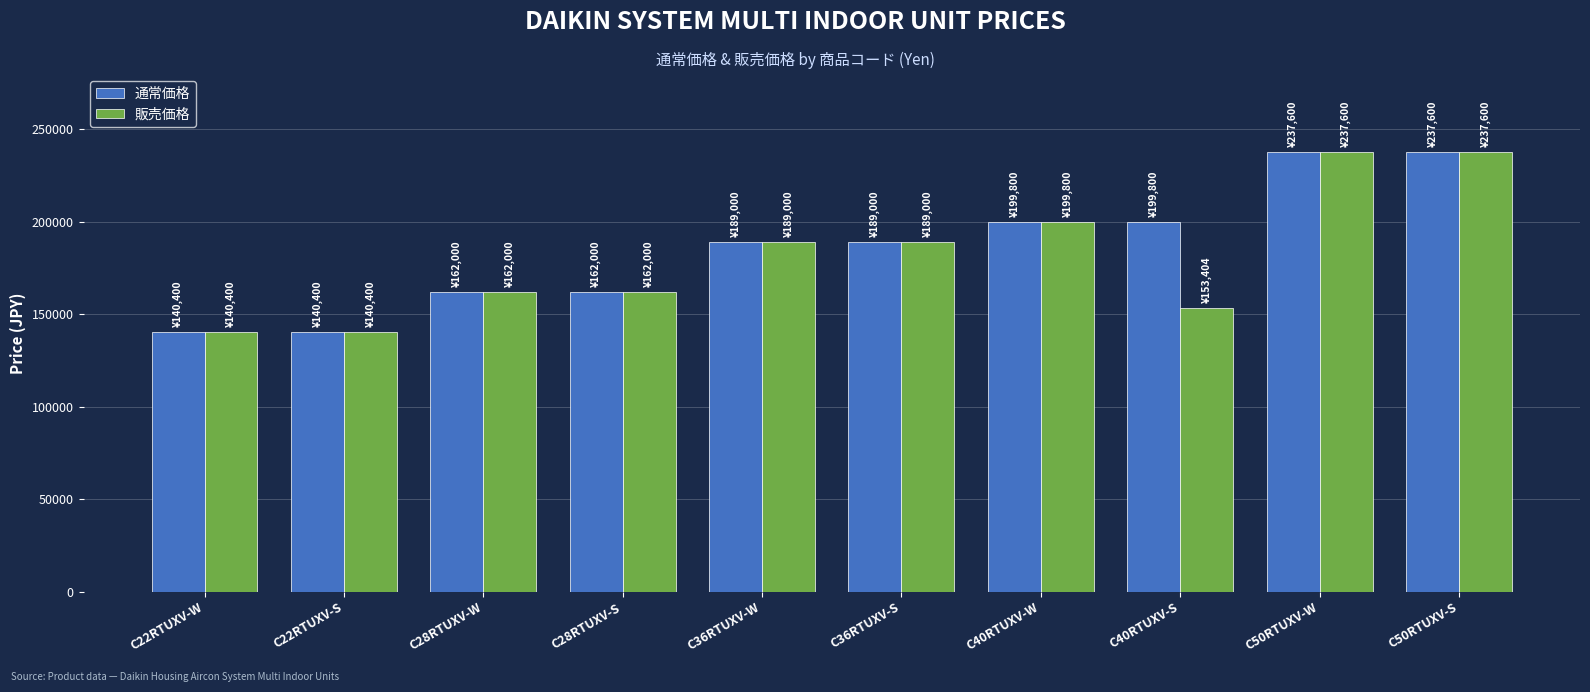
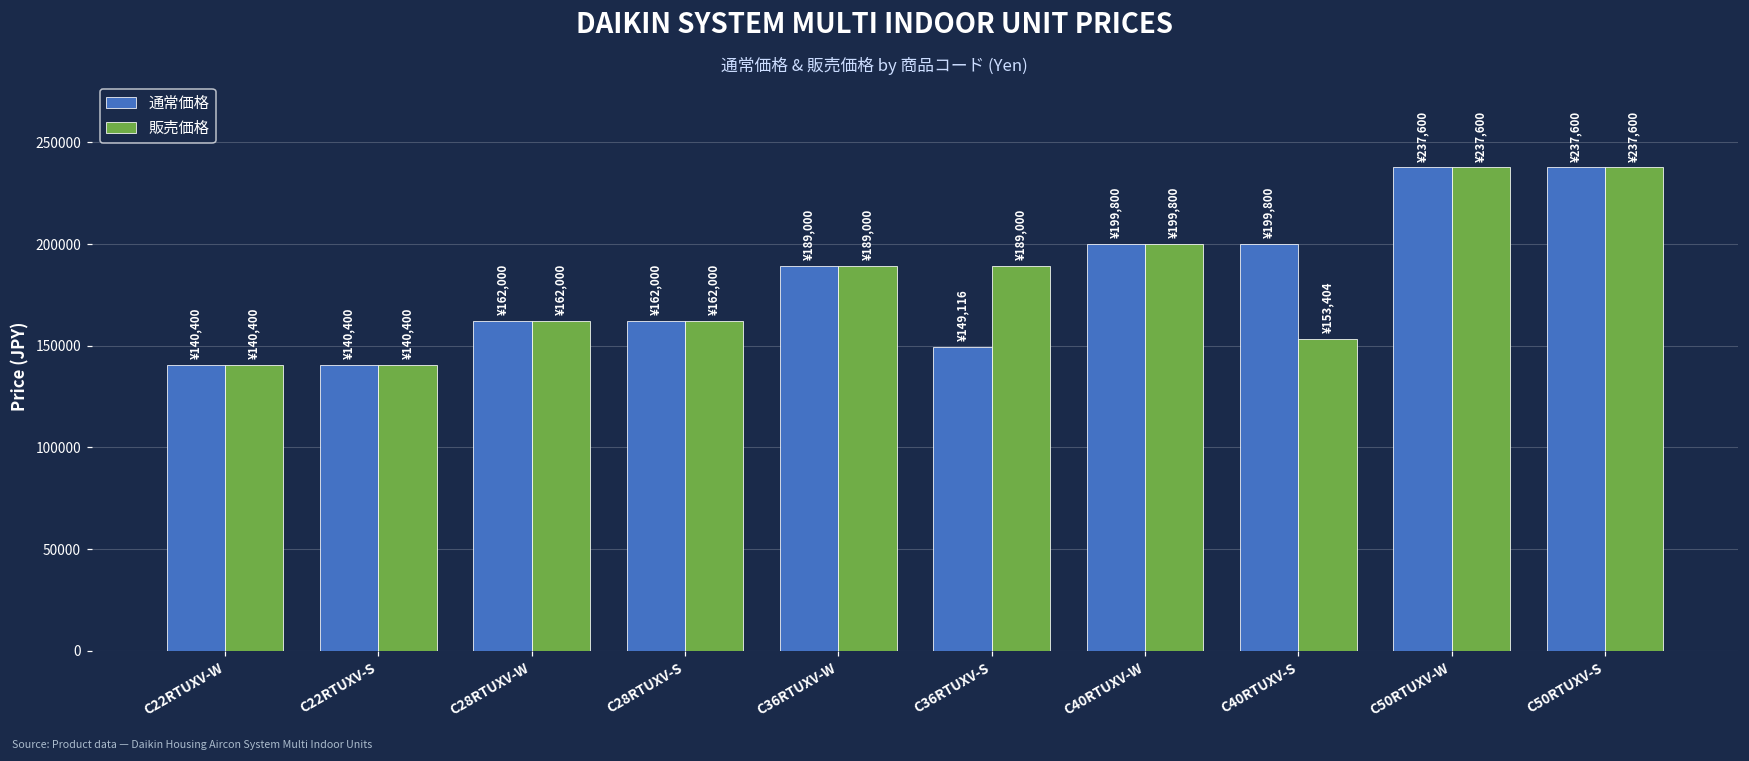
  {
    "通常価格": {
      "C22RTUXV-W": "¥140,400",
      "C22RTUXV-S": "¥140,400",
      "C28RTUXV-W": "¥162,000",
      "C28RTUXV-S": "¥162,000",
      "C36RTUXV-W": "¥189,000",
-     "C36RTUXV-S": "¥189,000",
+     "C36RTUXV-S": "¥149,116",
      "C40RTUXV-W": "¥199,800",
      "C40RTUXV-S": "¥199,800",
      "C50RTUXV-W": "¥237,600",
      "C50RTUXV-S": "¥237,600"
    },
    "販売価格": {
      "C22RTUXV-W": "¥140,400",
      "C22RTUXV-S": "¥140,400",
      "C28RTUXV-W": "¥162,000",
      "C28RTUXV-S": "¥162,000",
      "C36RTUXV-W": "¥189,000",
      "C36RTUXV-S": "¥189,000",
      "C40RTUXV-W": "¥199,800",
      "C40RTUXV-S": "¥153,404",
      "C50RTUXV-W": "¥237,600",
      "C50RTUXV-S": "¥237,600"
    }
  }
